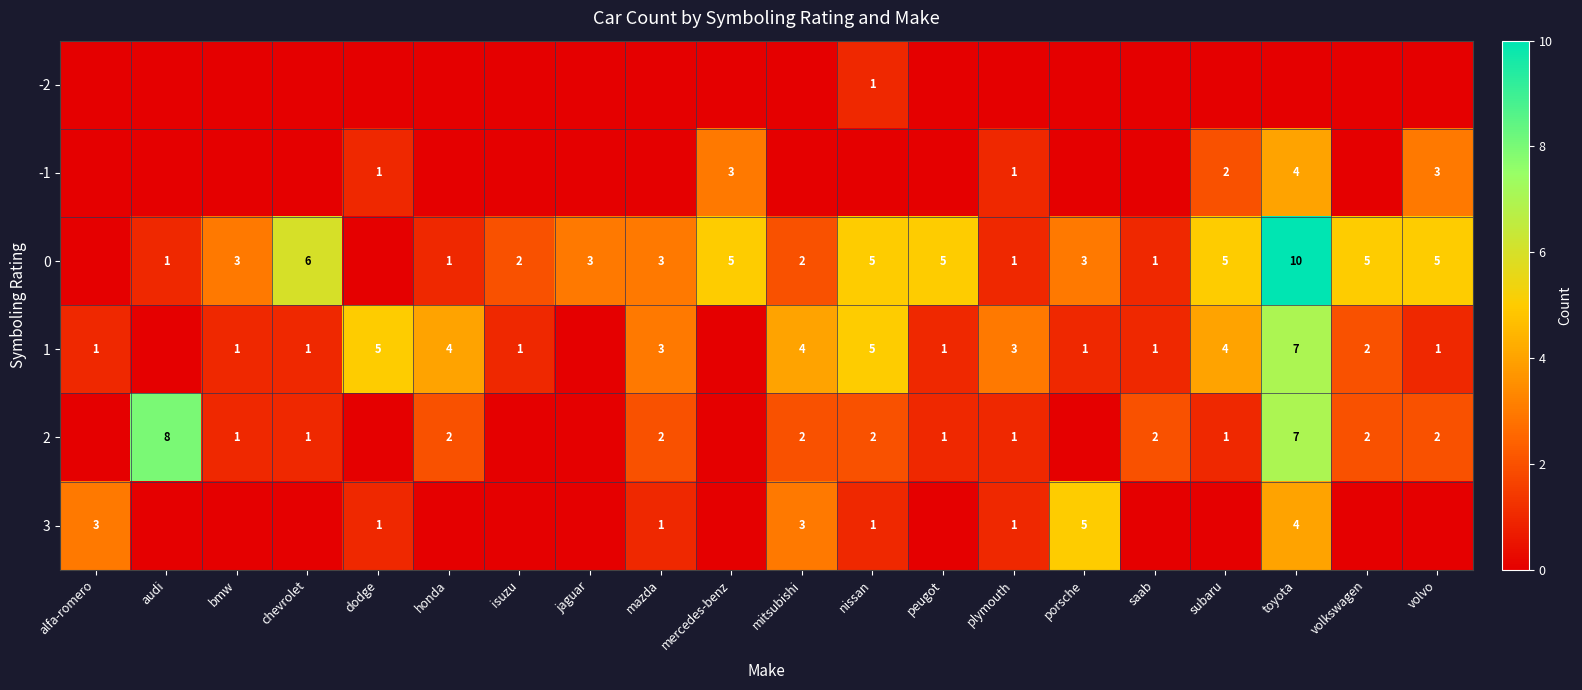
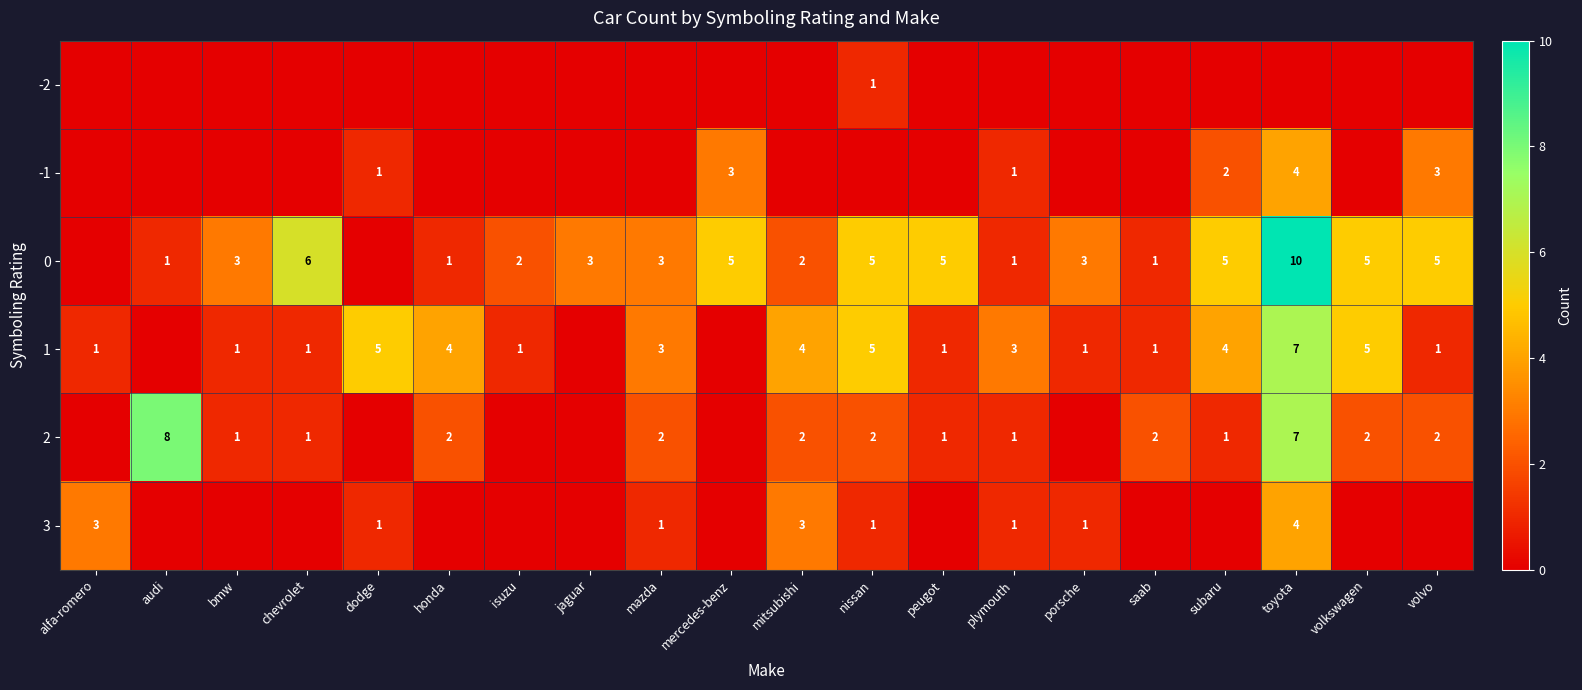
  {
    "-2": {
      "nissan": 1
    },
    "-1": {
      "dodge": 1,
      "mercedes-benz": 3,
      "plymouth": 1,
      "subaru": 2,
      "toyota": 4,
      "volvo": 3
    },
    "0": {
      "audi": 1,
      "bmw": 3,
      "chevrolet": 6,
      "honda": 1,
      "isuzu": 2,
      "jaguar": 3,
      "mazda": 3,
      "mercedes-benz": 5,
      "mitsubishi": 2,
      "nissan": 5,
      "peugot": 5,
      "plymouth": 1,
      "porsche": 3,
      "saab": 1,
      "subaru": 5,
      "toyota": 10,
      "volkswagen": 5,
      "volvo": 5
    },
    "1": {
      "alfa-romero": 1,
      "bmw": 1,
      "chevrolet": 1,
      "dodge": 5,
      "honda": 4,
      "isuzu": 1,
      "mazda": 3,
      "mitsubishi": 4,
      "nissan": 5,
      "peugot": 1,
      "plymouth": 3,
      "porsche": 1,
      "saab": 1,
      "subaru": 4,
      "toyota": 7,
-     "volkswagen": 2,
+     "volkswagen": 5,
      "volvo": 1
    },
    "2": {
      "audi": 8,
      "bmw": 1,
      "chevrolet": 1,
      "honda": 2,
      "mazda": 2,
      "mitsubishi": 2,
      "nissan": 2,
      "peugot": 1,
      "plymouth": 1,
      "saab": 2,
      "subaru": 1,
      "toyota": 7,
      "volkswagen": 2,
      "volvo": 2
    },
    "3": {
      "alfa-romero": 3,
      "dodge": 1,
      "mazda": 1,
      "mitsubishi": 3,
      "nissan": 1,
      "plymouth": 1,
-     "porsche": 5,
+     "porsche": 1,
      "toyota": 4
    }
  }
